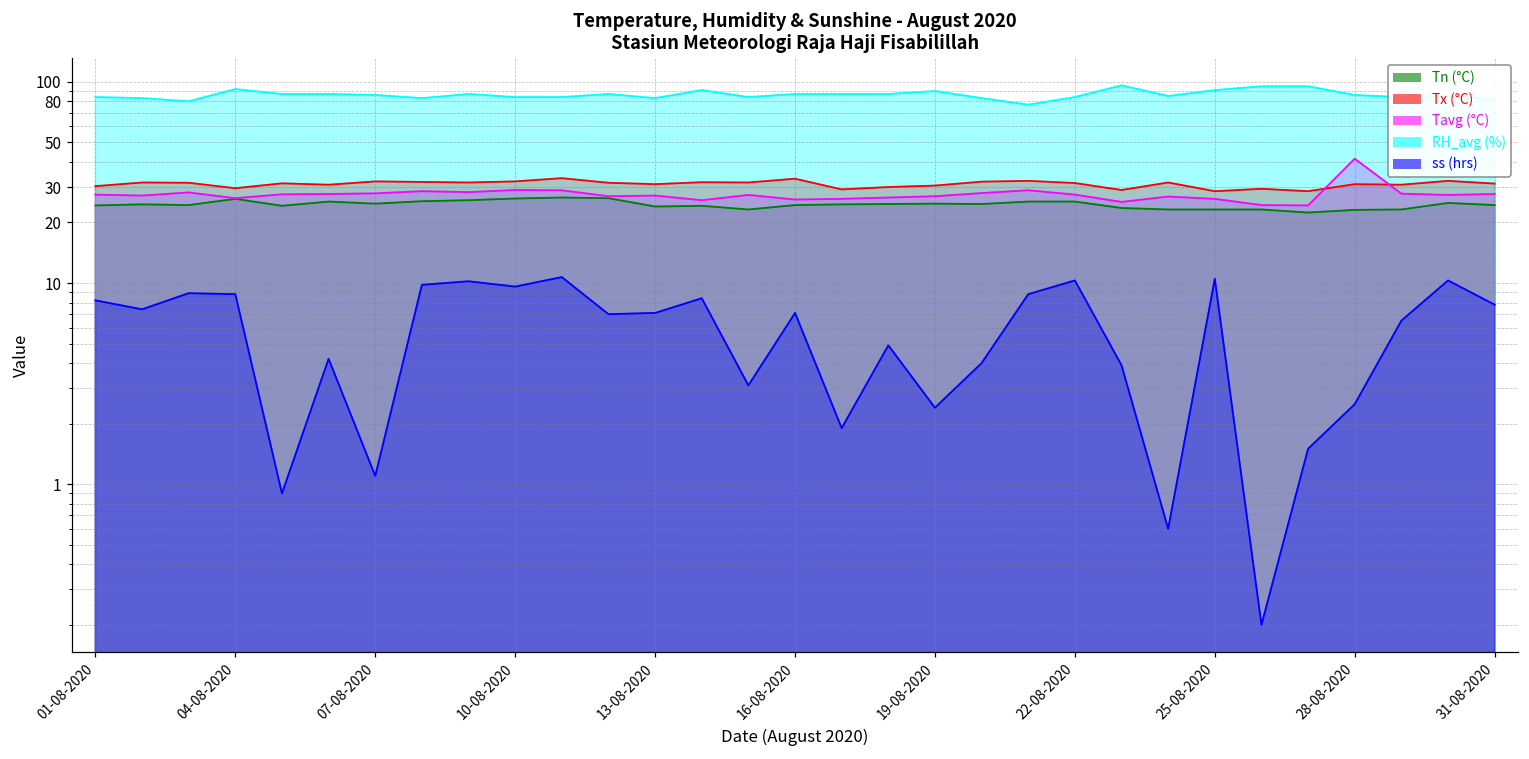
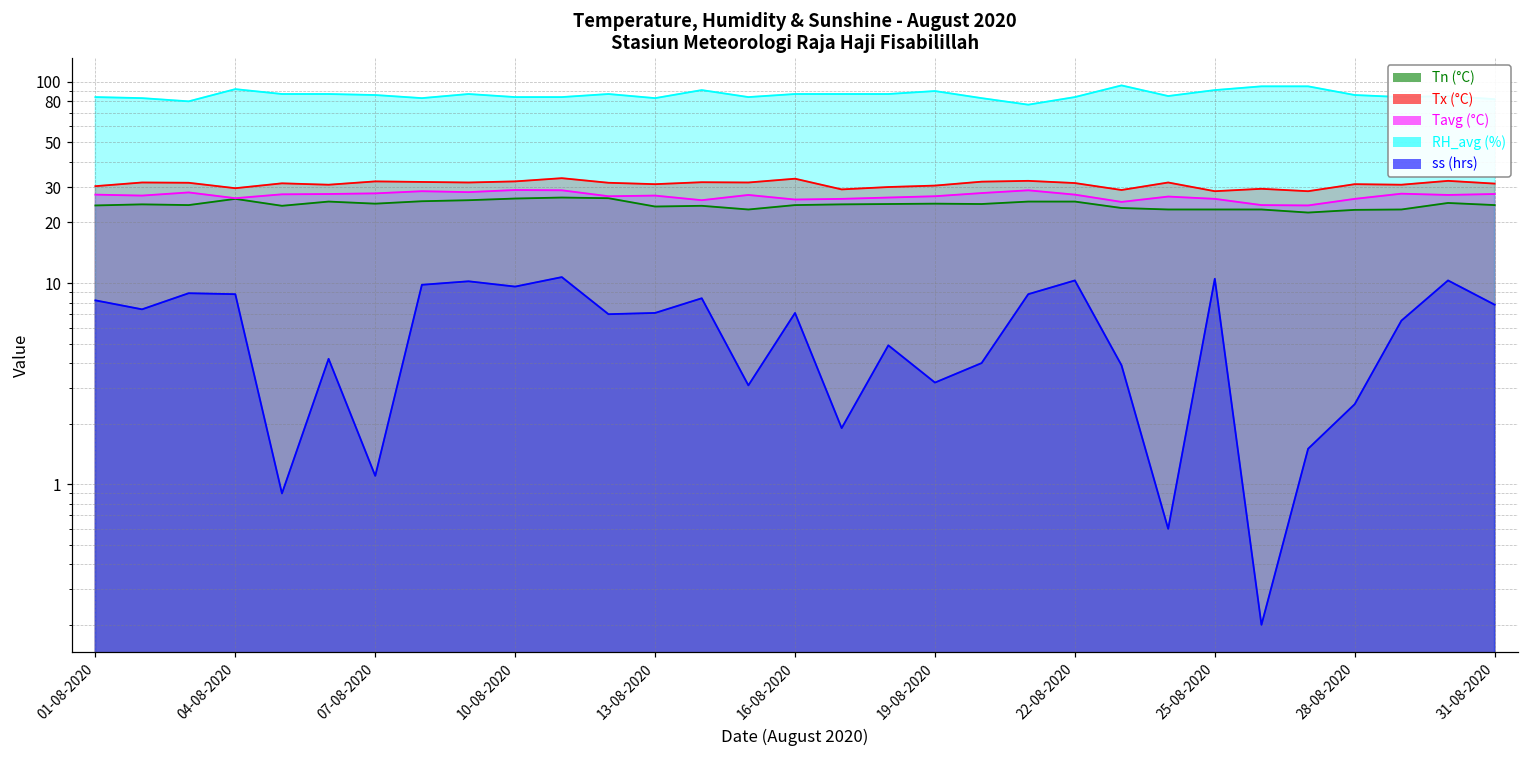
  {
    "Tn (°C)": {
      "01-08-2020": 24,
      "07-08-2020": 25,
      "10-08-2020": 26,
      "13-08-2020": 24,
      "16-08-2020": 24,
      "19-08-2020": 25,
      "22-08-2020": 25,
      "25-08-2020": 23,
      "28-08-2020": 23,
      "31-08-2020": 24
    },
    "Tx (°C)": {
      "01-08-2020": 30,
      "04-08-2020": 30,
      "07-08-2020": 32,
      "10-08-2020": 32,
      "13-08-2020": 31,
      "16-08-2020": 33,
      "19-08-2020": 31,
      "22-08-2020": 31,
      "25-08-2020": 29,
      "28-08-2020": 31,
      "31-08-2020": 31
    },
    "Tavg (°C)": {
      "01-08-2020": 28,
      "07-08-2020": 28,
      "10-08-2020": 29,
      "13-08-2020": 27,
      "16-08-2020": 26,
      "19-08-2020": 27,
      "22-08-2020": 28,
      "25-08-2020": 26,
-     "28-08-2020": 42,
+     "28-08-2020": 26,
      "31-08-2020": 28
    },
    "RH_avg (%)": {
      "01-08-2020": 80,
      "04-08-2020": 90,
      "07-08-2020": 90,
      "10-08-2020": 80,
      "13-08-2020": 80,
      "16-08-2020": 90,
      "19-08-2020": 90,
      "22-08-2020": 80,
      "25-08-2020": 90,
      "28-08-2020": 90
    },
    "ss (hrs)": {
      "01-08-2020": 8,
      "04-08-2020": 9,
      "07-08-2020": 1.1,
      "10-08-2020": 10,
      "13-08-2020": 7.1,
      "16-08-2020": 7.1,
-     "19-08-2020": 2.4,
+     "19-08-2020": 3.2,
      "22-08-2020": 10,
      "25-08-2020": 11,
      "28-08-2020": 2.5,
      "31-08-2020": 7.8
    }
  }
